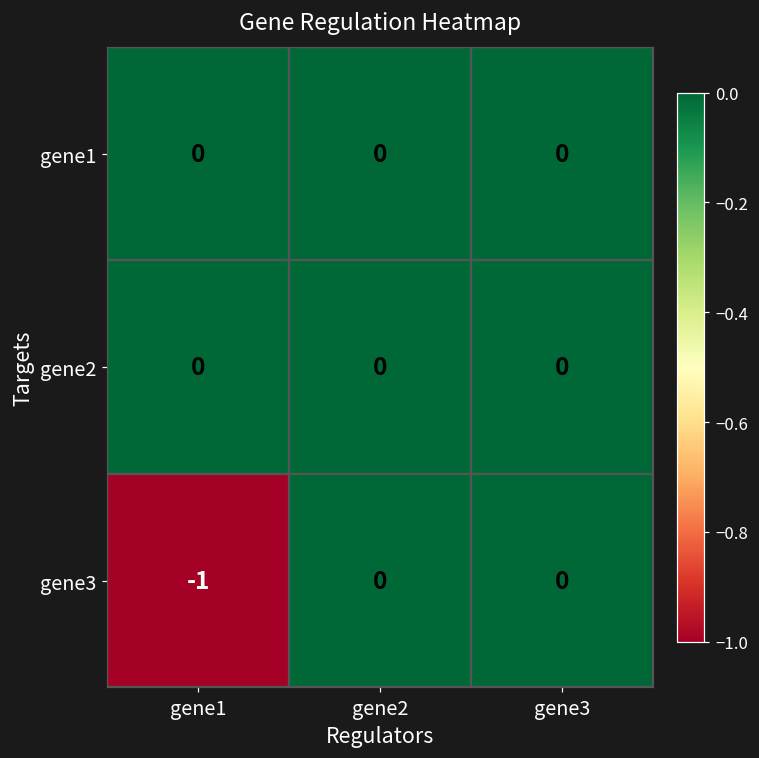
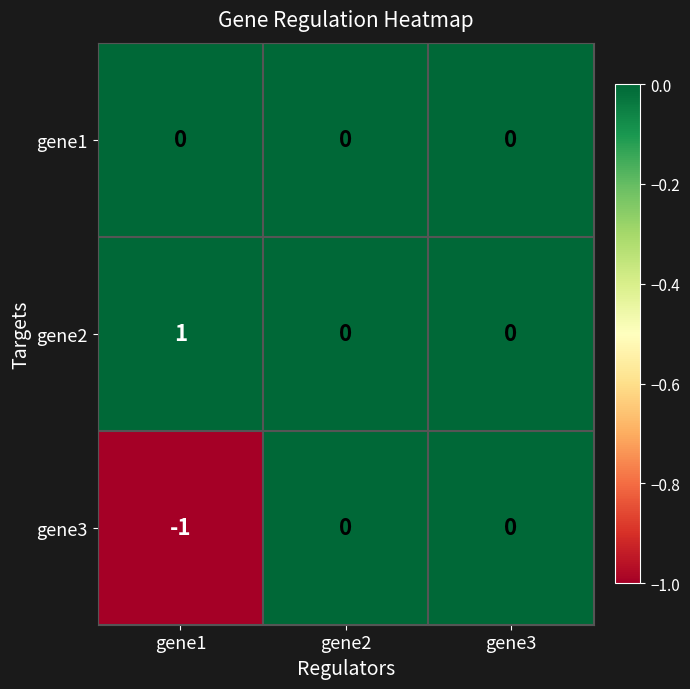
  {
    "gene1": {
      "gene1": 0,
      "gene2": 0,
      "gene3": 0
    },
    "gene2": {
-     "gene1": 0,
+     "gene1": 1,
      "gene2": 0,
      "gene3": 0
    },
    "gene3": {
      "gene1": -1,
      "gene2": 0,
      "gene3": 0
    }
  }
